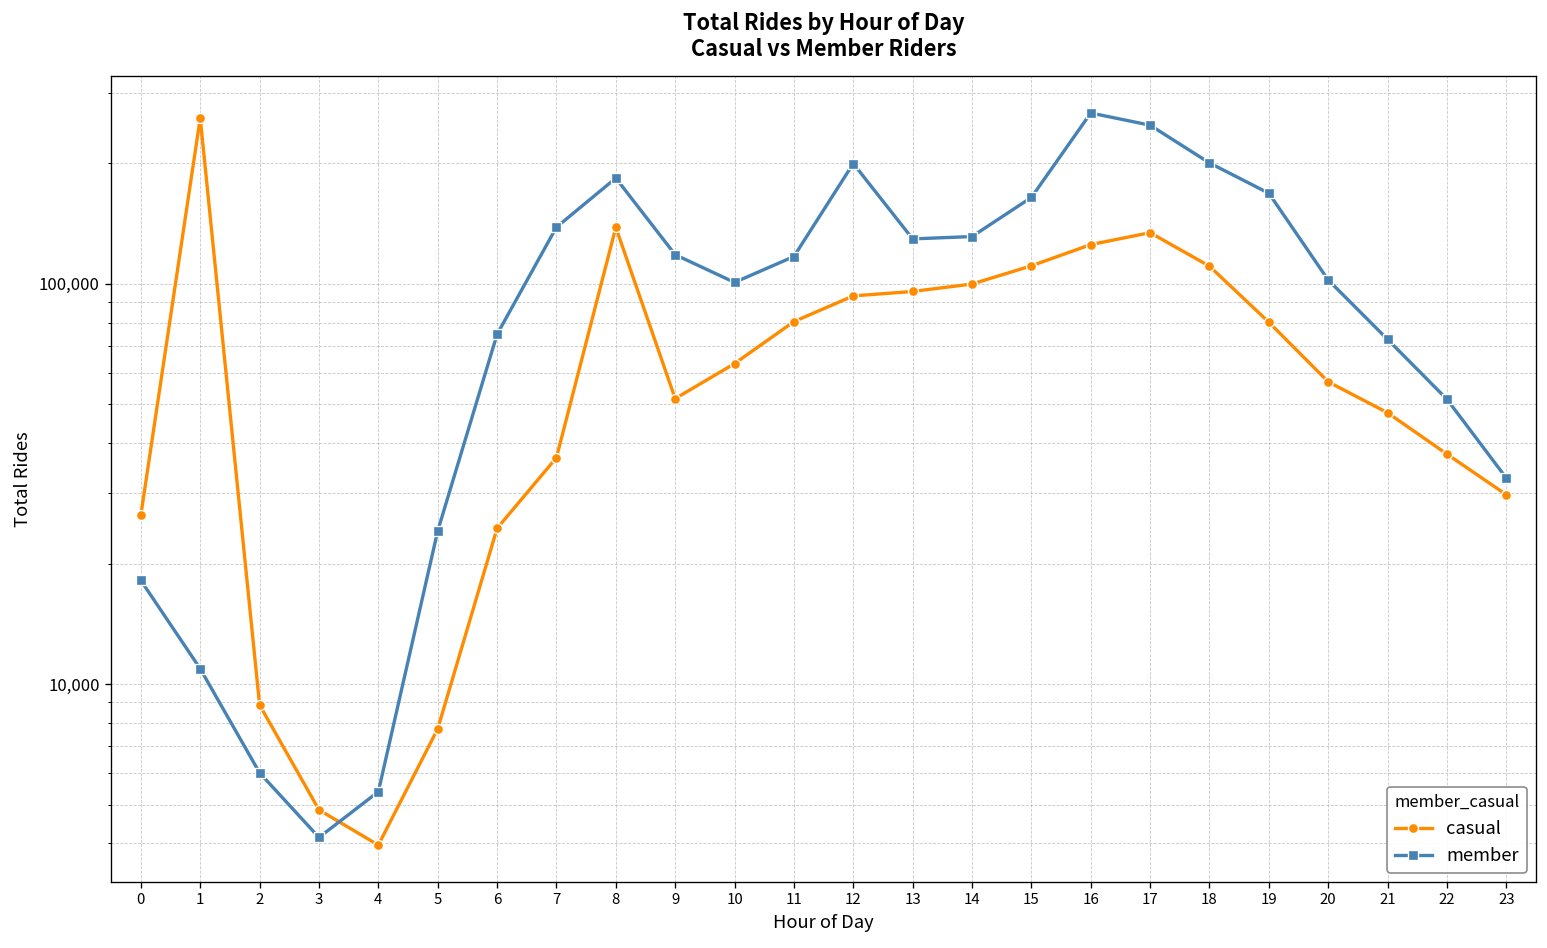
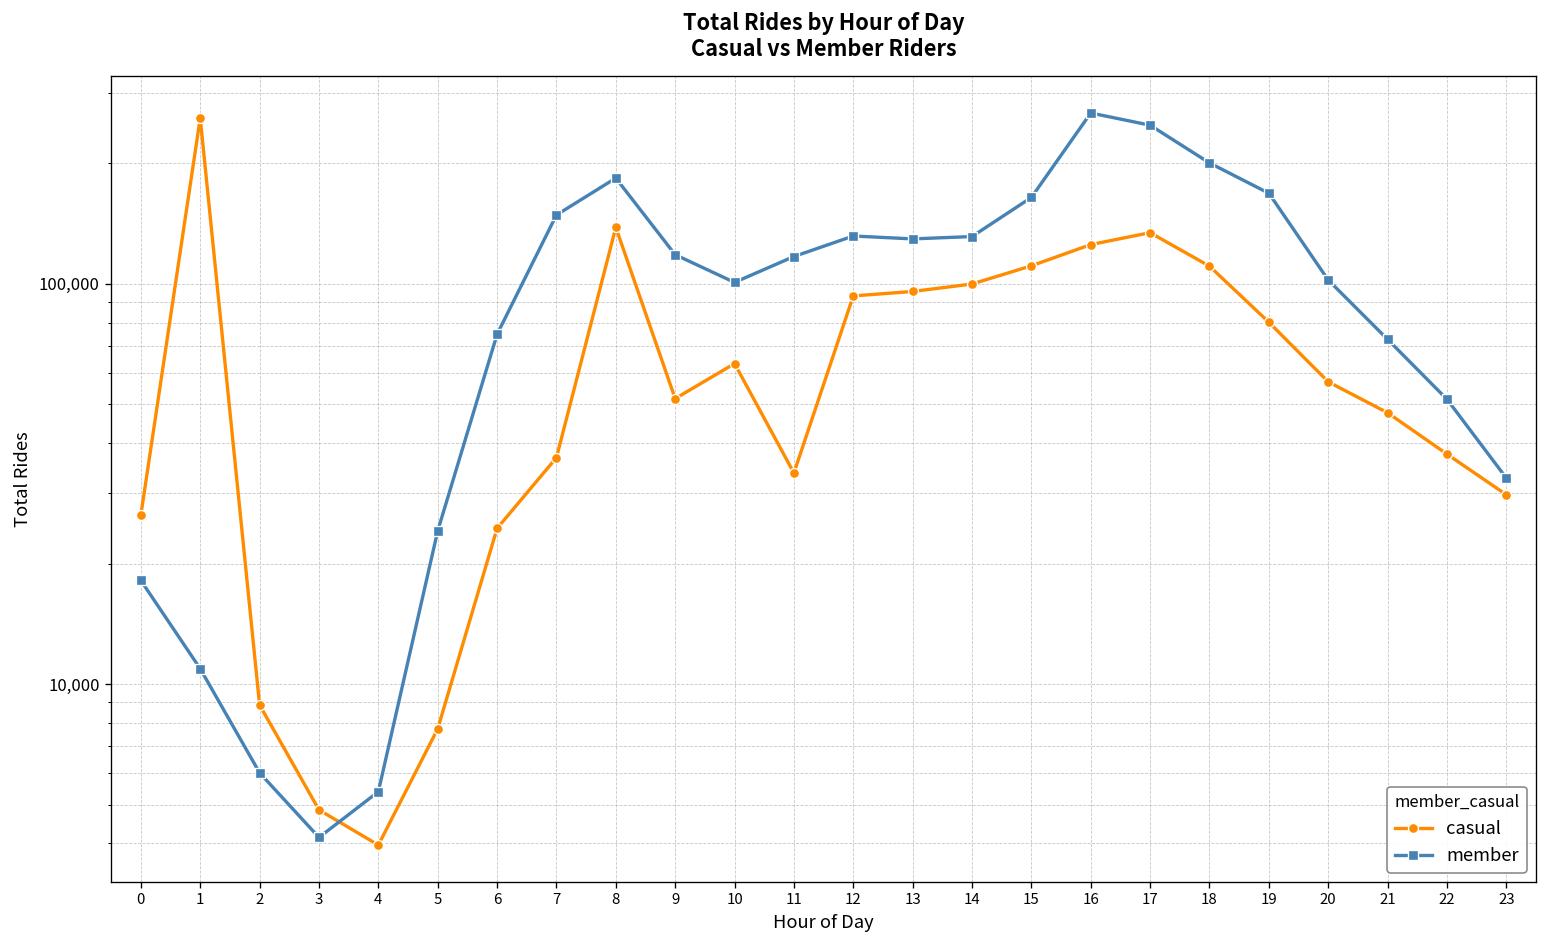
  {
    "casual": {
      "0": "26,000",
      "1": "260,000",
      "2": "8,900",
      "3": "4,900",
      "4": "4,000",
      "5": "7,700",
      "6": "24,000",
      "7": "37,000",
      "8": "138,000",
      "9": "52,000",
      "10": "63,000",
-     "11": "80,000",
+     "11": "34,000",
      "12": "93,000",
      "13": "96,000",
      "14": "100,000",
      "15": "111,000",
      "16": "125,000",
      "17": "134,000",
      "18": "111,000",
      "19": "80,000",
      "20": "57,000",
      "21": "48,000",
      "22": "38,000",
      "23": "30,000"
    },
    "member": {
      "0": "18,000",
      "1": "10,900",
      "2": "6,000",
      "3": "4,100",
      "4": "5,400",
      "5": "24,000",
      "6": "75,000",
-     "7": "138,000",
+     "7": "150,000",
      "8": "180,000",
      "9": "118,000",
      "10": "101,000",
      "11": "117,000",
-     "12": "200,000",
+     "12": "132,000",
      "13": "129,000",
      "14": "131,000",
      "15": "160,000",
      "16": "270,000",
      "17": "250,000",
      "18": "200,000",
      "19": "170,000",
      "20": "102,000",
      "21": "73,000",
      "22": "51,000",
      "23": "33,000"
    }
  }
